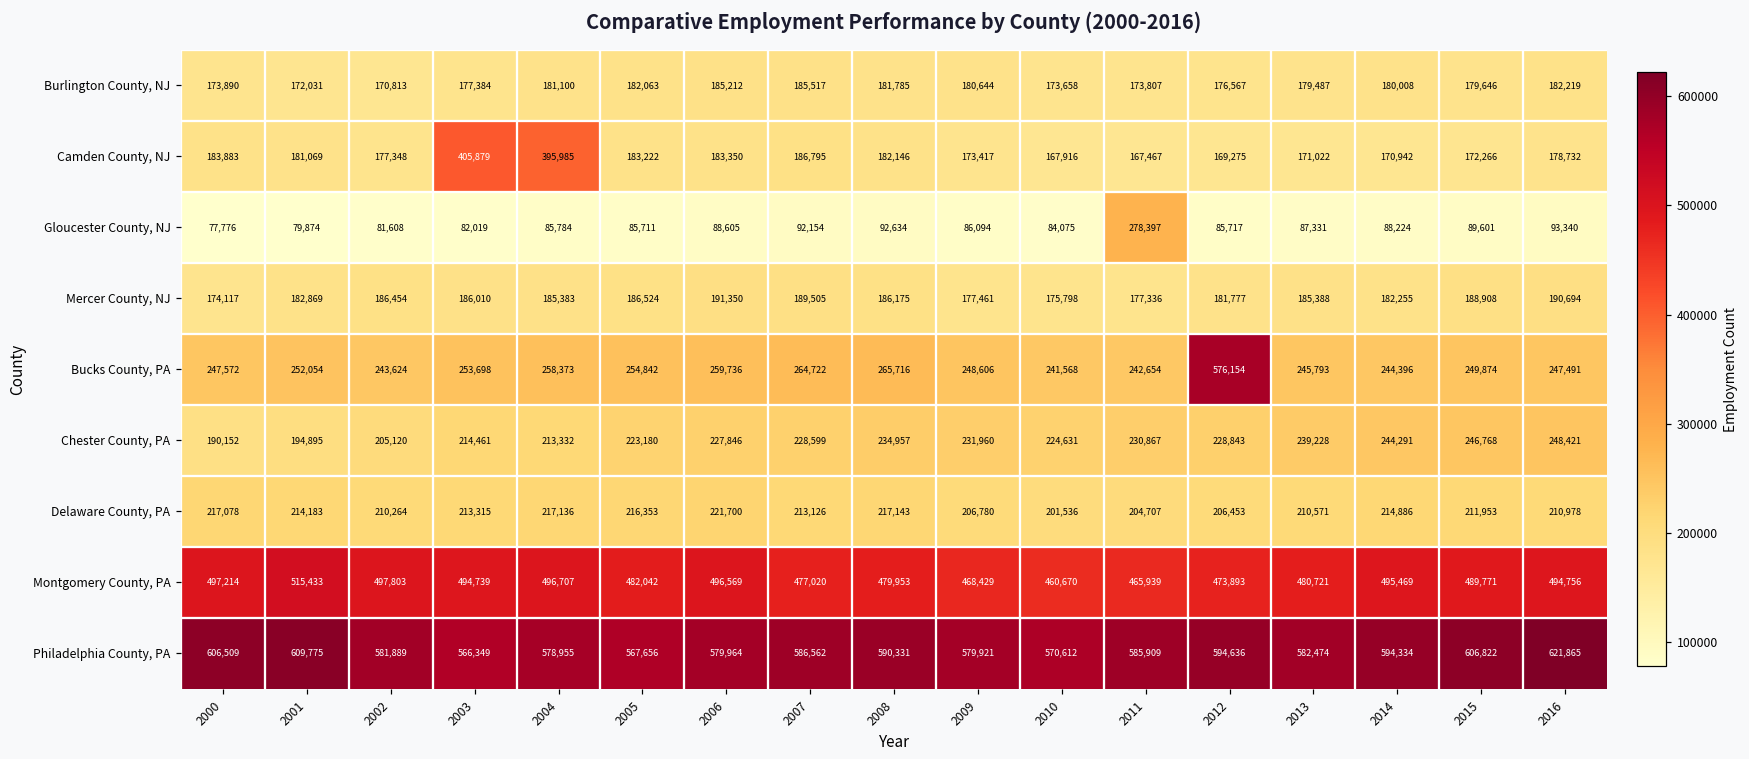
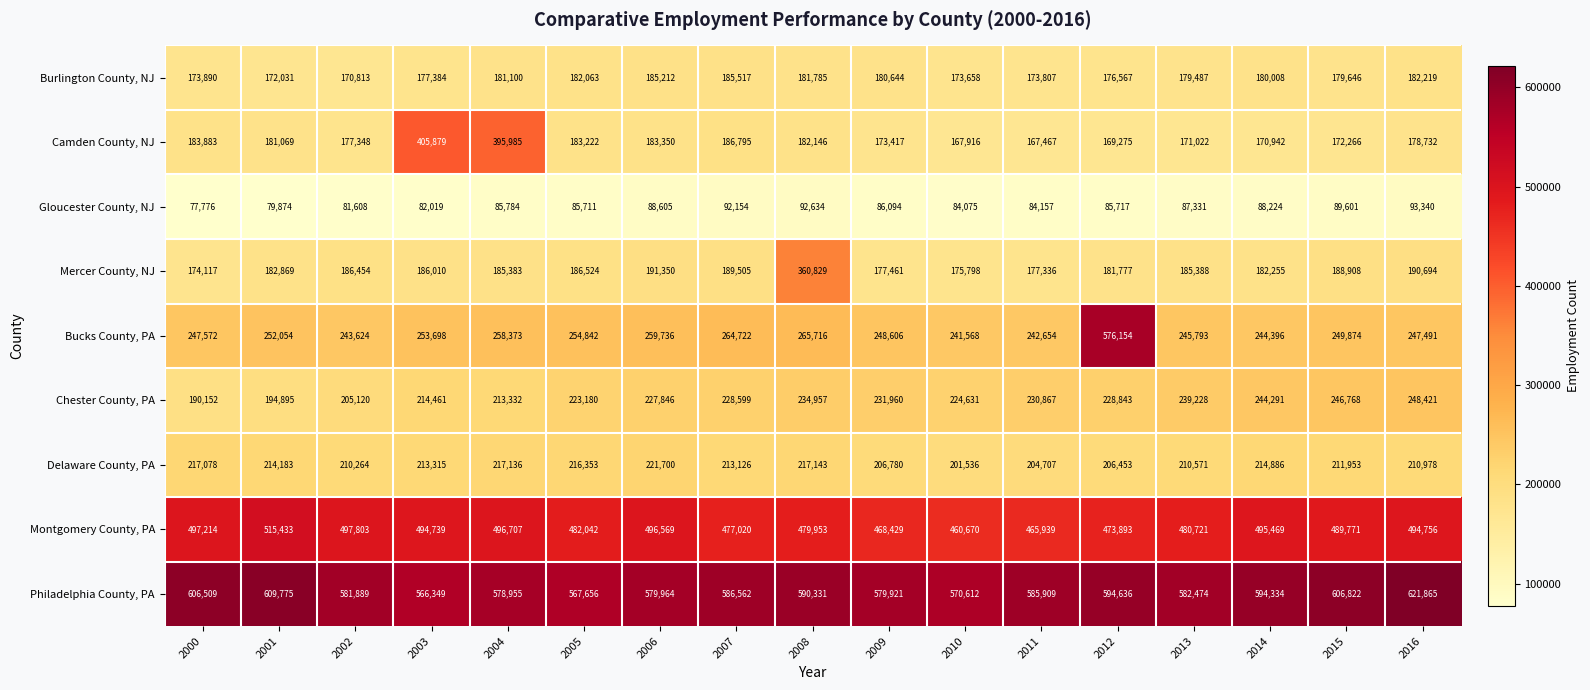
  {
    "Burlington County, NJ": {
      "2000": "173,890",
      "2001": "172,031",
      "2002": "170,813",
      "2003": "177,384",
      "2004": "181,100",
      "2005": "182,063",
      "2006": "185,212",
      "2007": "185,517",
      "2008": "181,785",
      "2009": "180,644",
      "2010": "173,658",
      "2011": "173,807",
      "2012": "176,567",
      "2013": "179,487",
      "2014": "180,008",
      "2015": "179,646",
      "2016": "182,219"
    },
    "Camden County, NJ": {
      "2000": "183,883",
      "2001": "181,069",
      "2002": "177,348",
      "2003": "405,879",
      "2004": "395,985",
      "2005": "183,222",
      "2006": "183,350",
      "2007": "186,795",
      "2008": "182,146",
      "2009": "173,417",
      "2010": "167,916",
      "2011": "167,467",
      "2012": "169,275",
      "2013": "171,022",
      "2014": "170,942",
      "2015": "172,266",
      "2016": "178,732"
    },
    "Gloucester County, NJ": {
      "2000": "77,776",
      "2001": "79,874",
      "2002": "81,608",
      "2003": "82,019",
      "2004": "85,784",
      "2005": "85,711",
      "2006": "88,605",
      "2007": "92,154",
      "2008": "92,634",
      "2009": "86,094",
      "2010": "84,075",
-     "2011": "278,397",
+     "2011": "84,157",
      "2012": "85,717",
      "2013": "87,331",
      "2014": "88,224",
      "2015": "89,601",
      "2016": "93,340"
    },
    "Mercer County, NJ": {
      "2000": "174,117",
      "2001": "182,869",
      "2002": "186,454",
      "2003": "186,010",
      "2004": "185,383",
      "2005": "186,524",
      "2006": "191,350",
      "2007": "189,505",
-     "2008": "186,175",
+     "2008": "360,829",
      "2009": "177,461",
      "2010": "175,798",
      "2011": "177,336",
      "2012": "181,777",
      "2013": "185,388",
      "2014": "182,255",
      "2015": "188,908",
      "2016": "190,694"
    },
    "Bucks County, PA": {
      "2000": "247,572",
      "2001": "252,054",
      "2002": "243,624",
      "2003": "253,698",
      "2004": "258,373",
      "2005": "254,842",
      "2006": "259,736",
      "2007": "264,722",
      "2008": "265,716",
      "2009": "248,606",
      "2010": "241,568",
      "2011": "242,654",
      "2012": "576,154",
      "2013": "245,793",
      "2014": "244,396",
      "2015": "249,874",
      "2016": "247,491"
    },
    "Chester County, PA": {
      "2000": "190,152",
      "2001": "194,895",
      "2002": "205,120",
      "2003": "214,461",
      "2004": "213,332",
      "2005": "223,180",
      "2006": "227,846",
      "2007": "228,599",
      "2008": "234,957",
      "2009": "231,960",
      "2010": "224,631",
      "2011": "230,867",
      "2012": "228,843",
      "2013": "239,228",
      "2014": "244,291",
      "2015": "246,768",
      "2016": "248,421"
    },
    "Delaware County, PA": {
      "2000": "217,078",
      "2001": "214,183",
      "2002": "210,264",
      "2003": "213,315",
      "2004": "217,136",
      "2005": "216,353",
      "2006": "221,700",
      "2007": "213,126",
      "2008": "217,143",
      "2009": "206,780",
      "2010": "201,536",
      "2011": "204,707",
      "2012": "206,453",
      "2013": "210,571",
      "2014": "214,886",
      "2015": "211,953",
      "2016": "210,978"
    },
    "Montgomery County, PA": {
      "2000": "497,214",
      "2001": "515,433",
      "2002": "497,803",
      "2003": "494,739",
      "2004": "496,707",
      "2005": "482,042",
      "2006": "496,569",
      "2007": "477,020",
      "2008": "479,953",
      "2009": "468,429",
      "2010": "460,670",
      "2011": "465,939",
      "2012": "473,893",
      "2013": "480,721",
      "2014": "495,469",
      "2015": "489,771",
      "2016": "494,756"
    },
    "Philadelphia County, PA": {
      "2000": "606,509",
      "2001": "609,775",
      "2002": "581,889",
      "2003": "566,349",
      "2004": "578,955",
      "2005": "567,656",
      "2006": "579,964",
      "2007": "586,562",
      "2008": "590,331",
      "2009": "579,921",
      "2010": "570,612",
      "2011": "585,909",
      "2012": "594,636",
      "2013": "582,474",
      "2014": "594,334",
      "2015": "606,822",
      "2016": "621,865"
    }
  }
